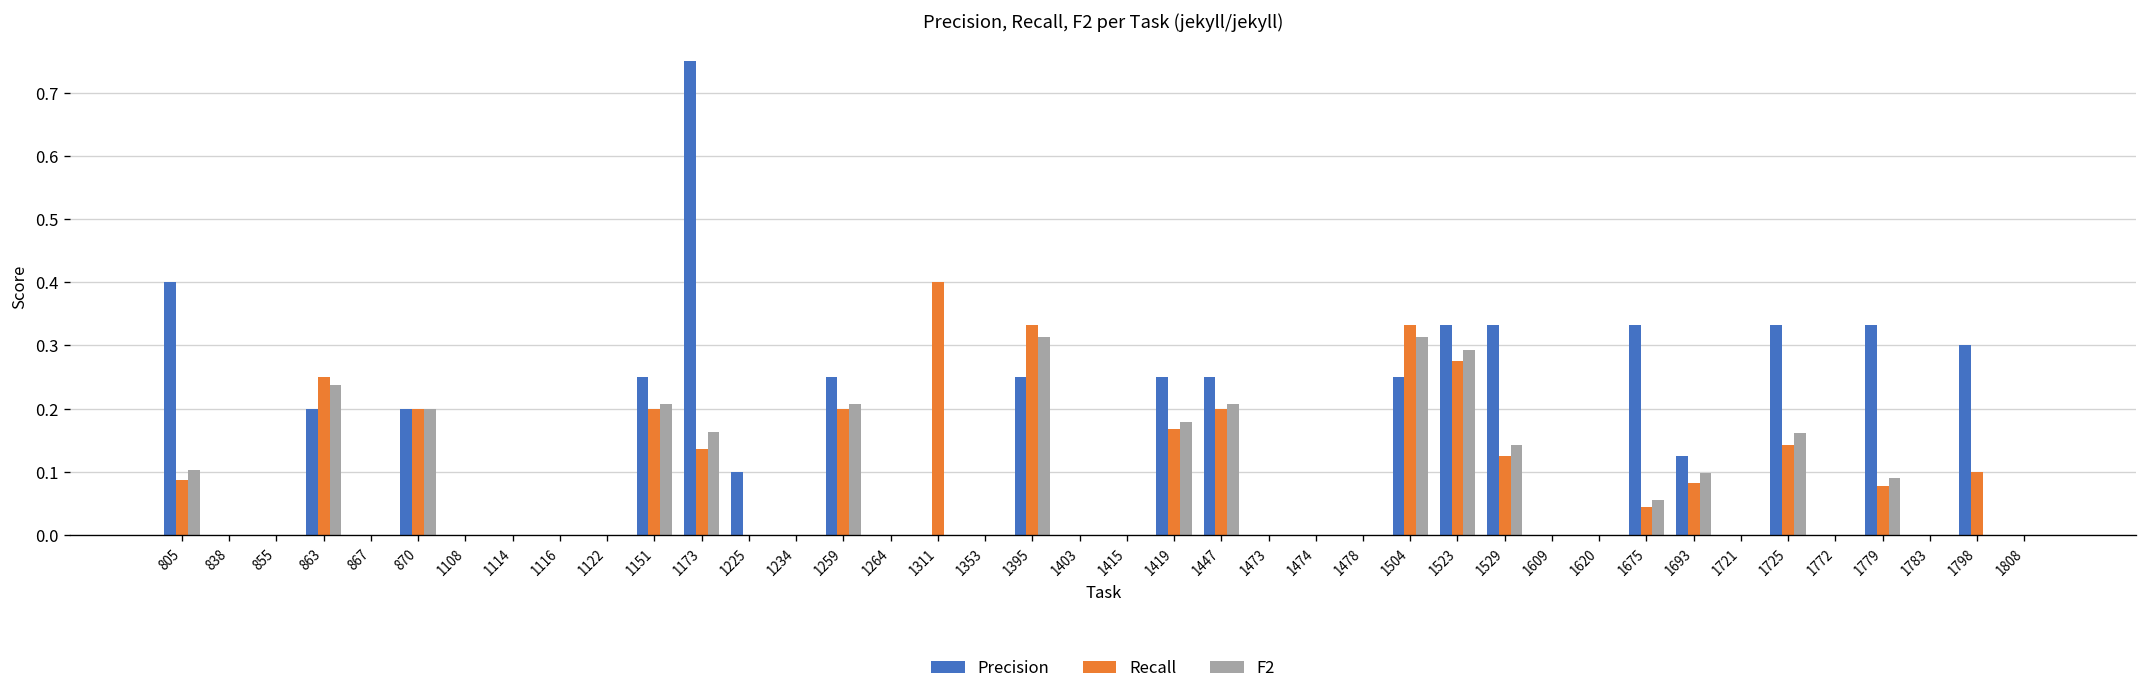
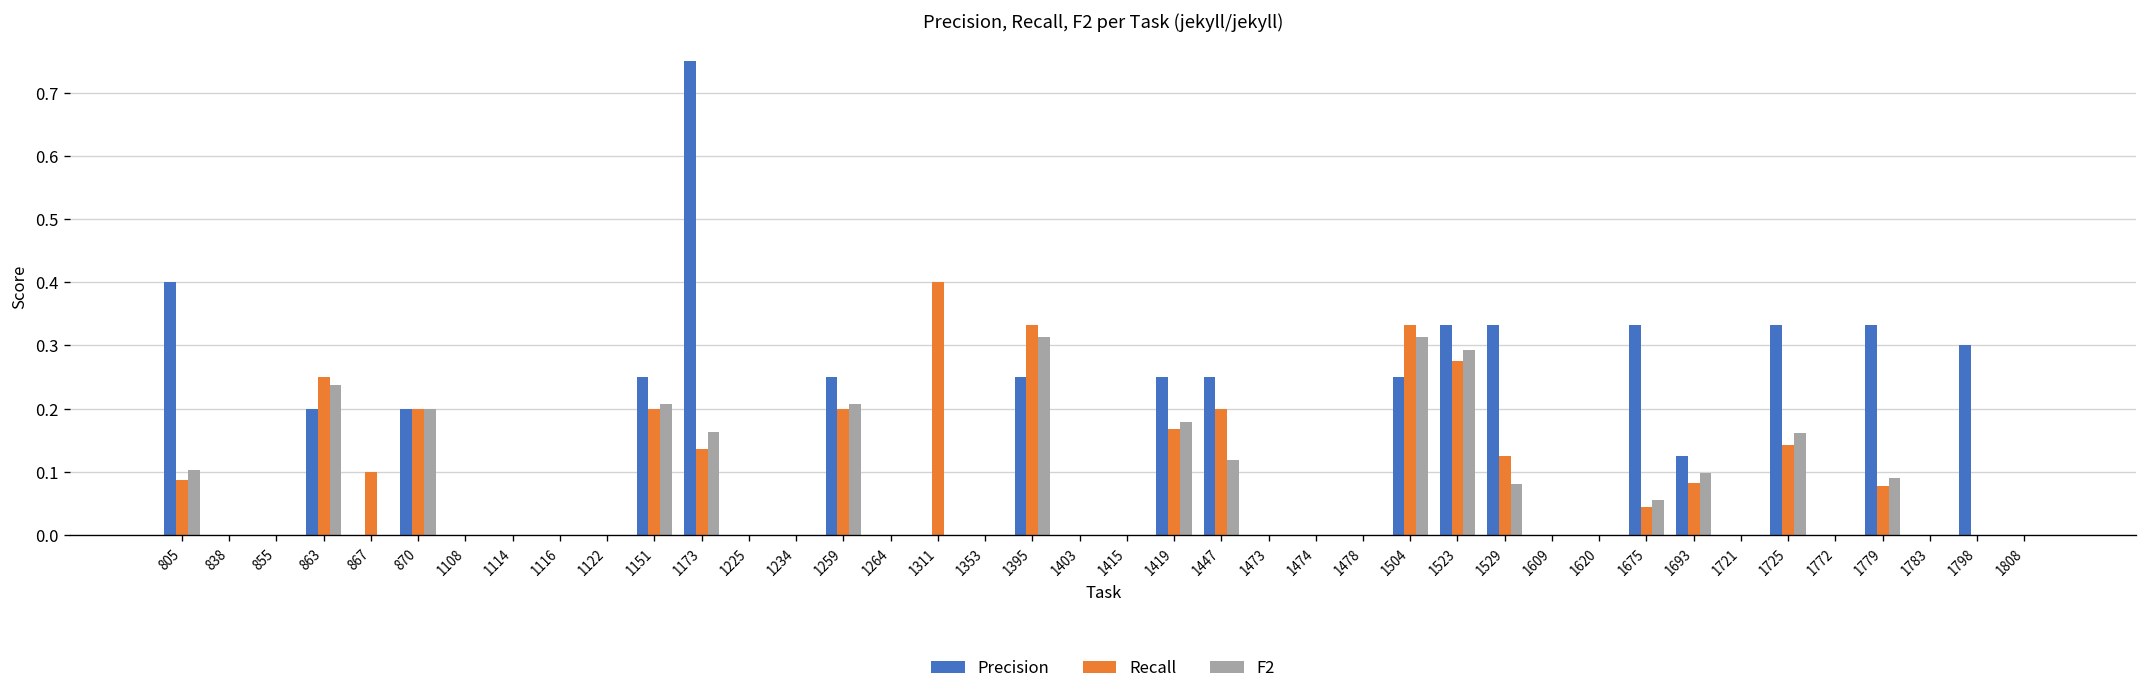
  {
    "Precision": {
      "805": 0.4,
      "838": 0.0,
      "855": 0.0,
      "863": 0.2,
      "867": 0.0,
      "870": 0.2,
      "1108": 0.0,
      "1114": 0.0,
      "1116": 0.0,
      "1122": 0.0,
      "1151": 0.25,
      "1173": 0.75,
-     "1225": 0.1,
+     "1225": 0.0,
      "1234": 0.0,
      "1259": 0.25,
      "1264": 0.0,
      "1311": 0.0,
      "1353": 0.0,
      "1395": 0.25,
      "1403": 0.0,
      "1415": 0.0,
      "1419": 0.25,
      "1447": 0.25,
      "1473": 0.0,
      "1474": 0.0,
      "1478": 0.0,
      "1504": 0.25,
      "1523": 0.33,
      "1529": 0.33,
      "1609": 0.0,
      "1620": 0.0,
      "1675": 0.33,
      "1693": 0.13,
      "1721": 0.0,
      "1725": 0.33,
      "1772": 0.0,
      "1779": 0.33,
      "1783": 0.0,
      "1798": 0.3,
      "1808": 0.0
    },
    "Recall": {
      "805": 0.09,
      "838": 0.0,
      "855": 0.0,
      "863": 0.25,
-     "867": 0.0,
+     "867": 0.1,
      "870": 0.2,
      "1108": 0.0,
      "1114": 0.0,
      "1116": 0.0,
      "1122": 0.0,
      "1151": 0.2,
      "1173": 0.14,
      "1225": 0.0,
      "1234": 0.0,
      "1259": 0.2,
      "1264": 0.0,
      "1311": 0.4,
      "1353": 0.0,
      "1395": 0.33,
      "1403": 0.0,
      "1415": 0.0,
      "1419": 0.17,
      "1447": 0.2,
      "1473": 0.0,
      "1474": 0.0,
      "1478": 0.0,
      "1504": 0.33,
      "1523": 0.28,
      "1529": 0.13,
      "1609": 0.0,
      "1620": 0.0,
      "1675": 0.05,
      "1693": 0.08,
      "1721": 0.0,
      "1725": 0.14,
      "1772": 0.0,
      "1779": 0.08,
      "1783": 0.0,
-     "1798": 0.1,
+     "1798": 0.0,
      "1808": 0.0
    },
    "F2": {
      "805": 0.10,
      "838": 0.00,
      "855": 0.00,
      "863": 0.24,
      "867": 0.00,
      "870": 0.20,
      "1108": 0.00,
      "1114": 0.00,
      "1116": 0.00,
      "1122": 0.00,
      "1151": 0.21,
      "1173": 0.16,
      "1225": 0.00,
      "1234": 0.00,
      "1259": 0.21,
      "1264": 0.00,
      "1311": 0.00,
      "1353": 0.00,
      "1395": 0.31,
      "1403": 0.00,
      "1415": 0.00,
      "1419": 0.18,
-     "1447": 0.21,
+     "1447": 0.12,
      "1473": 0.00,
      "1474": 0.00,
      "1478": 0.00,
      "1504": 0.31,
      "1523": 0.29,
-     "1529": 0.14,
+     "1529": 0.08,
      "1609": 0.00,
      "1620": 0.00,
      "1675": 0.06,
      "1693": 0.10,
      "1721": 0.00,
      "1725": 0.16,
      "1772": 0.00,
      "1779": 0.09,
      "1783": 0.00,
      "1798": 0.00,
      "1808": 0.00
    }
  }
